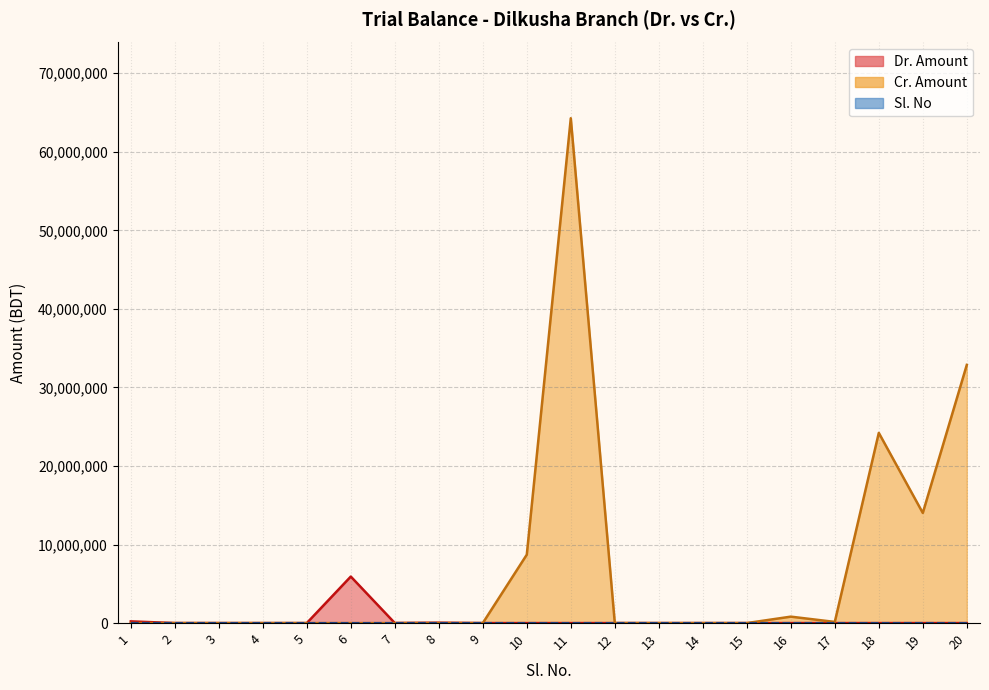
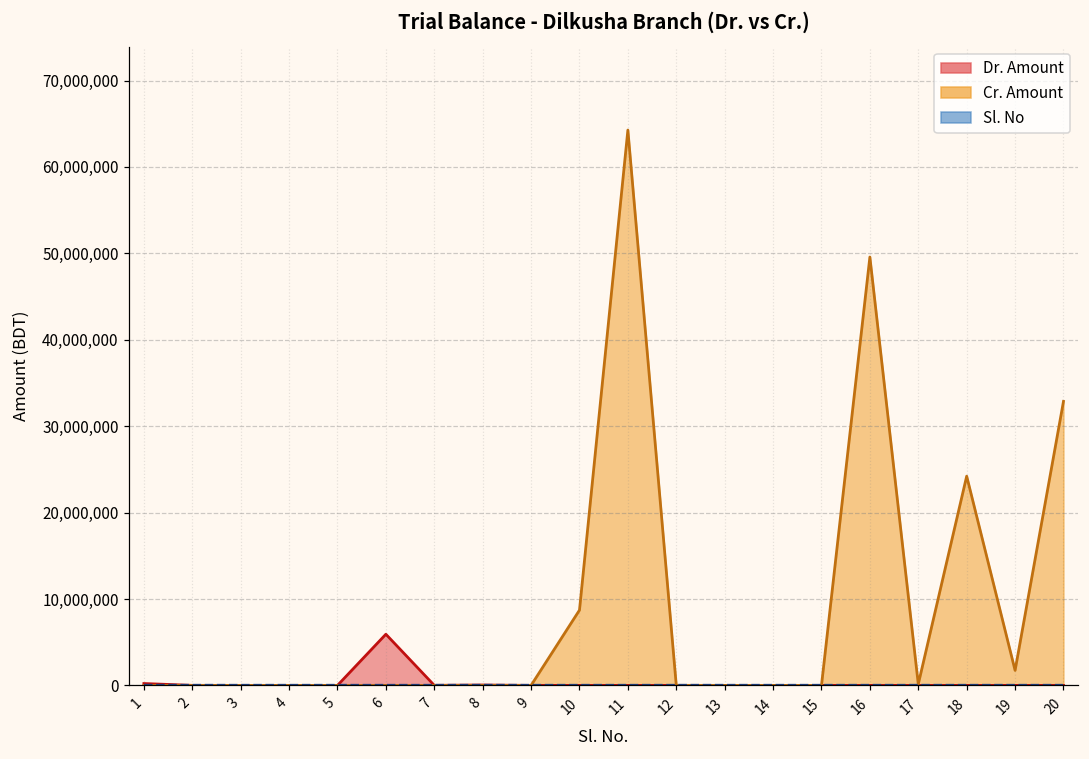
  {
    "Dr. Amount": {
      "6": "6,000,000"
    },
    "Cr. Amount": {
      "10": "9,000,000",
      "11": "64,000,000",
-     "16": "1,000,000",
+     "16": "50,000,000",
      "18": "24,000,000",
-     "19": "14,000,000",
+     "19": "2,000,000",
      "20": "33,000,000"
    }
  }
